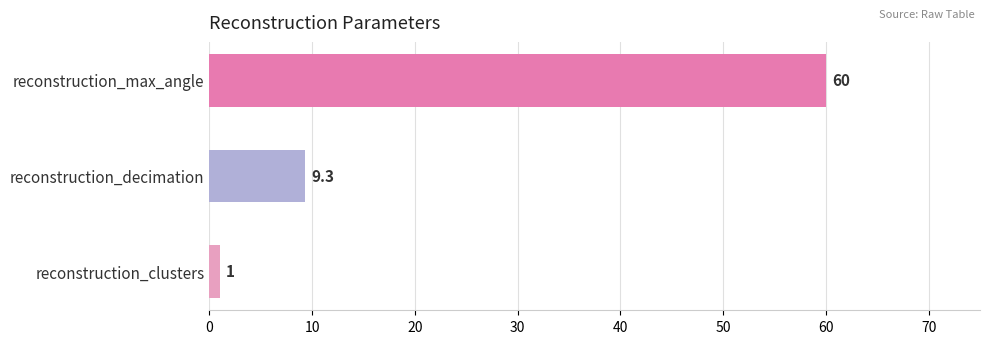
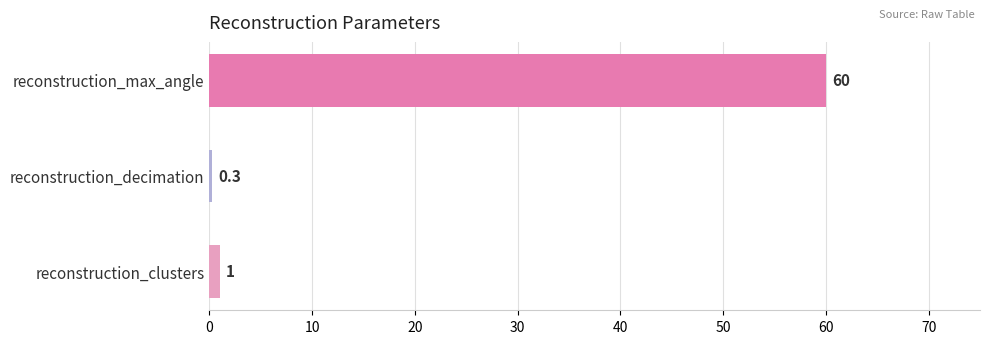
  {
    "reconstruction_max_angle": 60,
-   "reconstruction_decimation": 9.3,
+   "reconstruction_decimation": 0.3,
    "reconstruction_clusters": 1
  }
